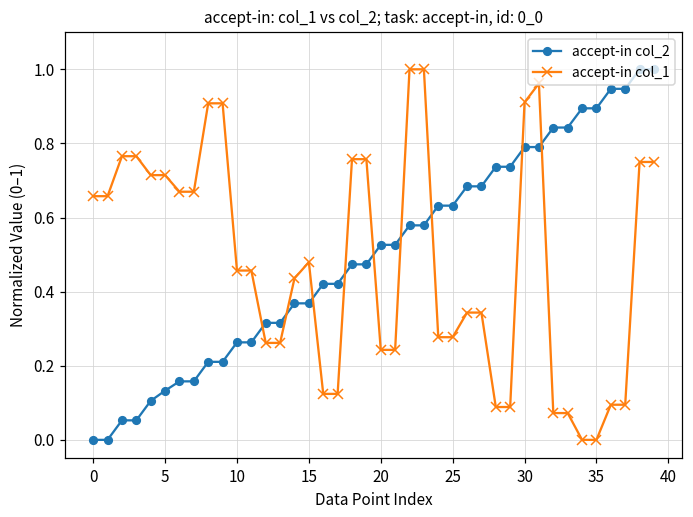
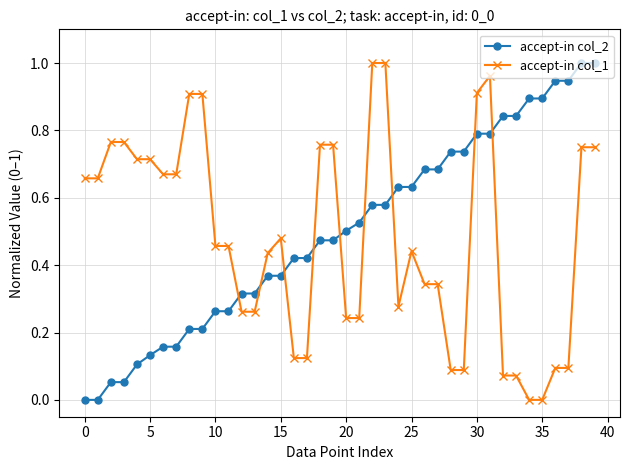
  {
    "accept-in col_2": {
      "0": 0.00,
      "5": 0.13,
      "10": 0.26,
      "15": 0.37,
-     "20": 0.53,
+     "20": 0.50,
      "25": 0.63,
      "30": 0.79,
      "35": 0.89
    },
    "accept-in col_1": {
      "0": 0.66,
      "5": 0.71,
      "10": 0.46,
      "15": 0.48,
      "20": 0.24,
-     "25": 0.28,
+     "25": 0.44,
      "30": 0.91,
      "35": 0.00
    }
  }
